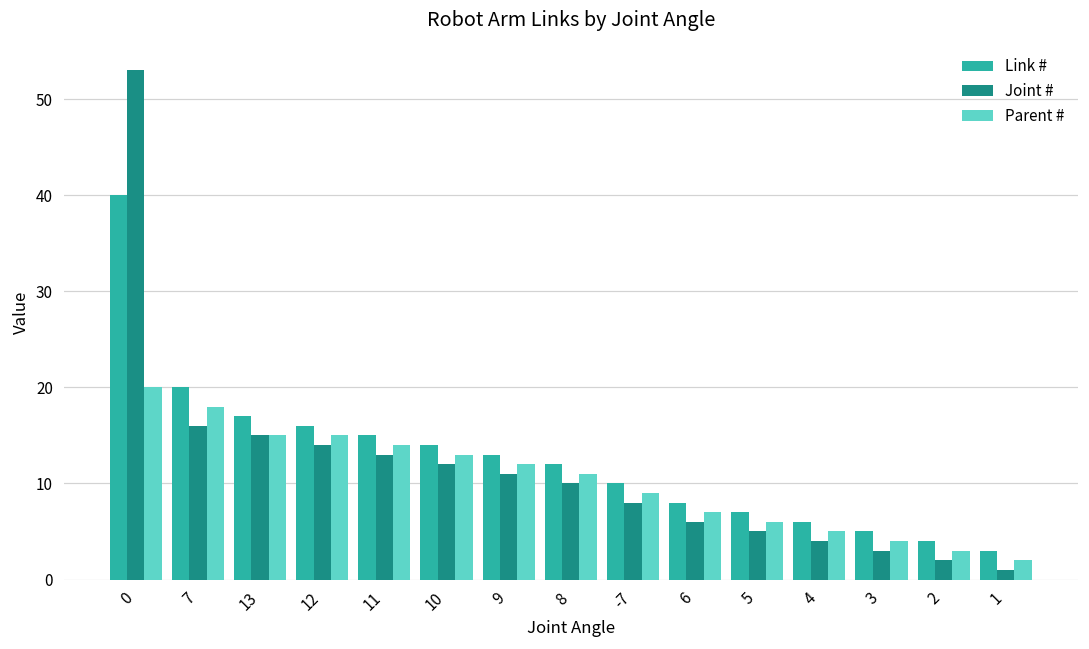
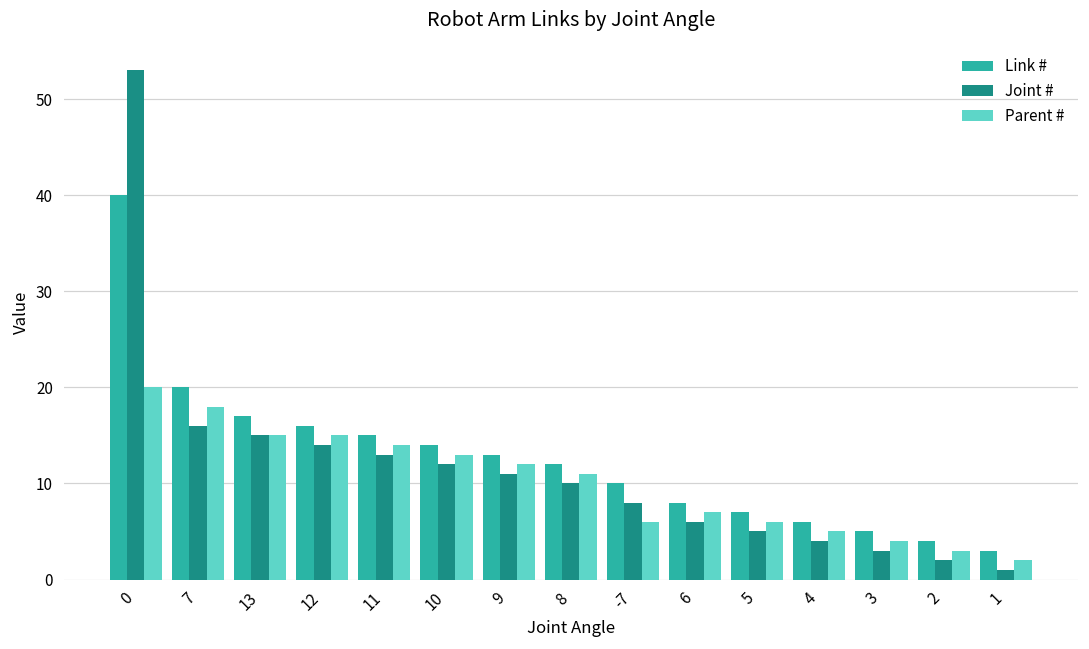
  {
    "Parent #": {
      "0": 20,
      "7": 18,
      "13": 15,
      "12": 15,
      "11": 14,
      "10": 13,
      "9": 12,
      "8": 11,
-     "-7": 9,
+     "-7": 6,
      "6": 7,
      "5": 6,
      "4": 5,
      "3": 4,
      "2": 3,
      "1": 2
    }
  }
